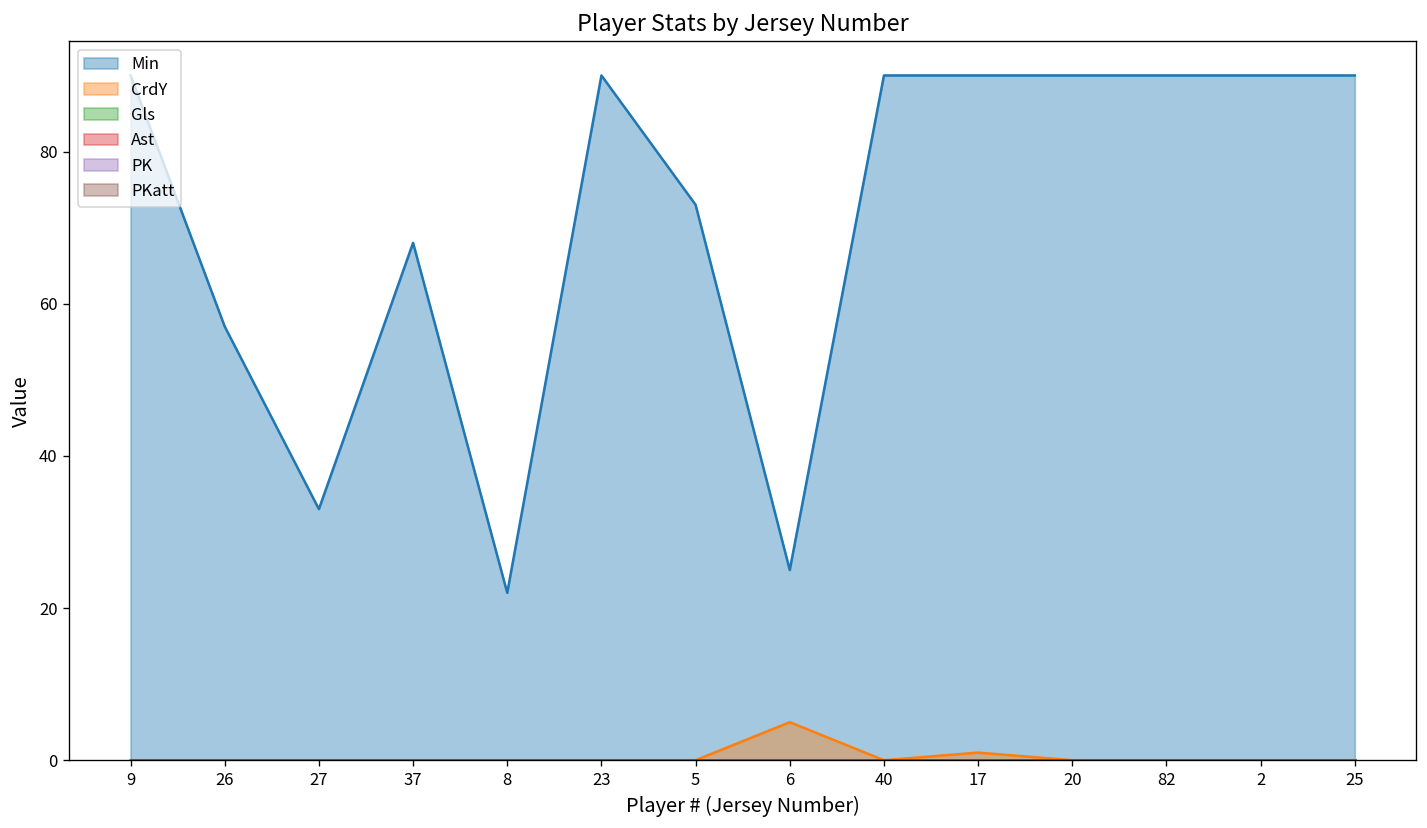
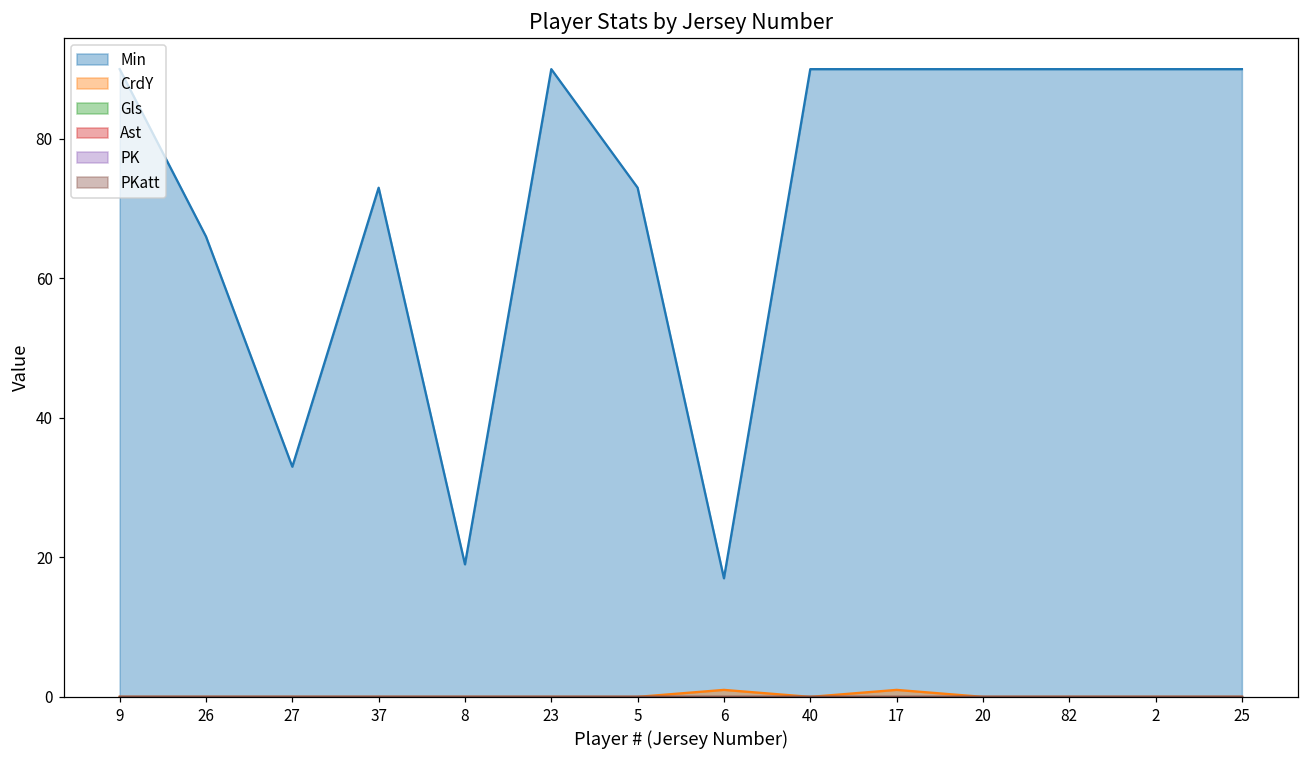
  {
    "Min": {
-     "26": 57,
+     "26": 66,
      "27": 33,
-     "37": 68,
-     "8": 22,
+     "37": 73,
+     "8": 19,
      "23": 90,
      "5": 73,
-     "6": 25,
+     "6": 17,
      "40": 90,
      "17": 90,
      "20": 90,
      "82": 90,
      "2": 90,
      "25": 90
    },
    "CrdY": {
-     "6": 5,
+     "6": 1,
      "17": 1
    },
    "PKatt": {
      "6": 0,
      "17": 0
    }
  }
